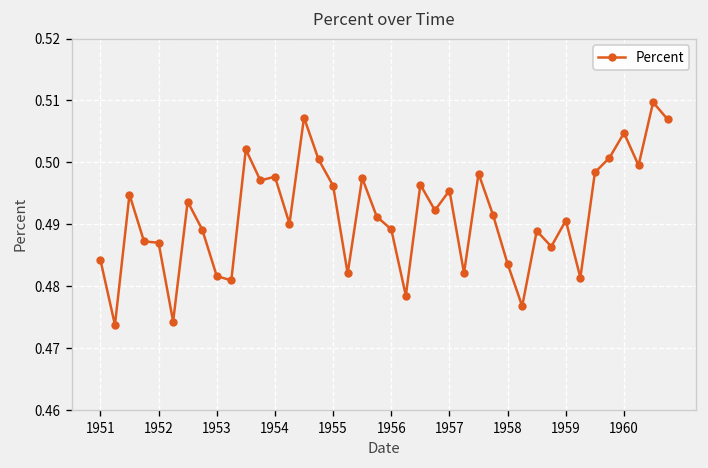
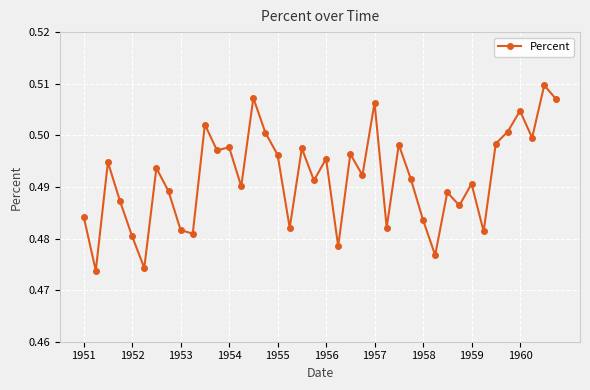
  {
    "1951": 0.484,
-   "1952": 0.487,
+   "1952": 0.480,
    "1953": 0.482,
    "1954": 0.498,
    "1955": 0.496,
-   "1956": 0.489,
-   "1957": 0.495,
+   "1956": 0.495,
+   "1957": 0.506,
    "1958": 0.484,
    "1959": 0.491,
    "1960": 0.505
  }
